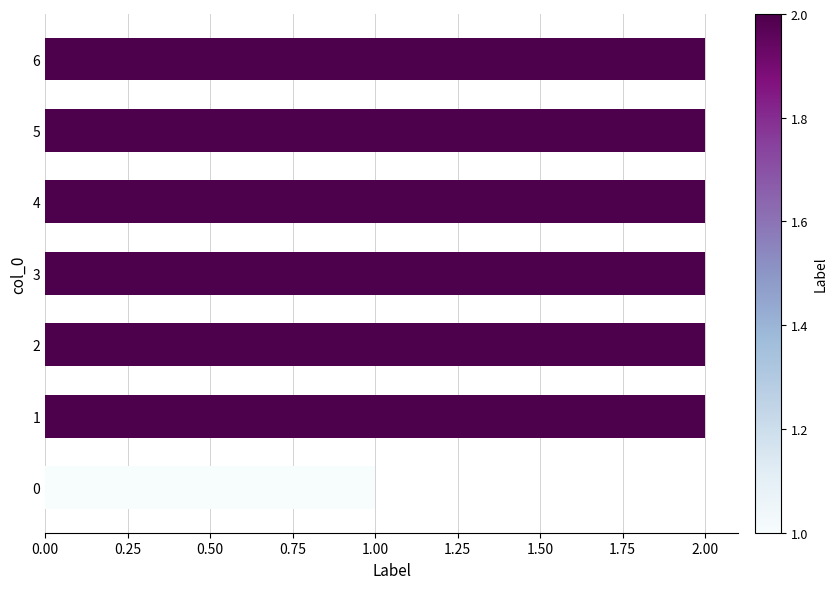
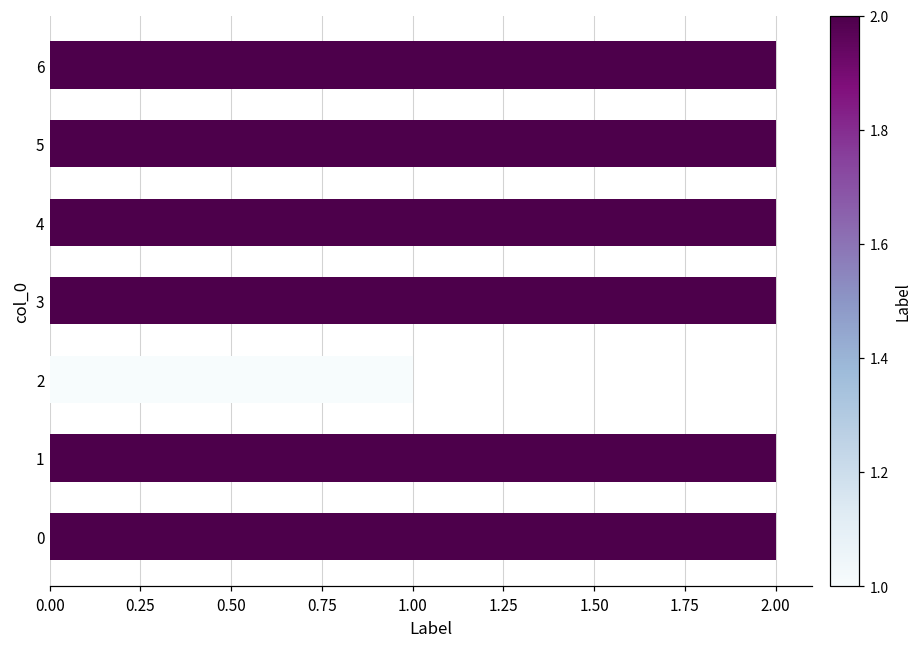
  {
    "6": 2,
    "5": 2,
    "4": 2,
    "3": 2,
-   "2": 2,
+   "2": 1,
    "1": 2,
-   "0": 1
+   "0": 2
  }
